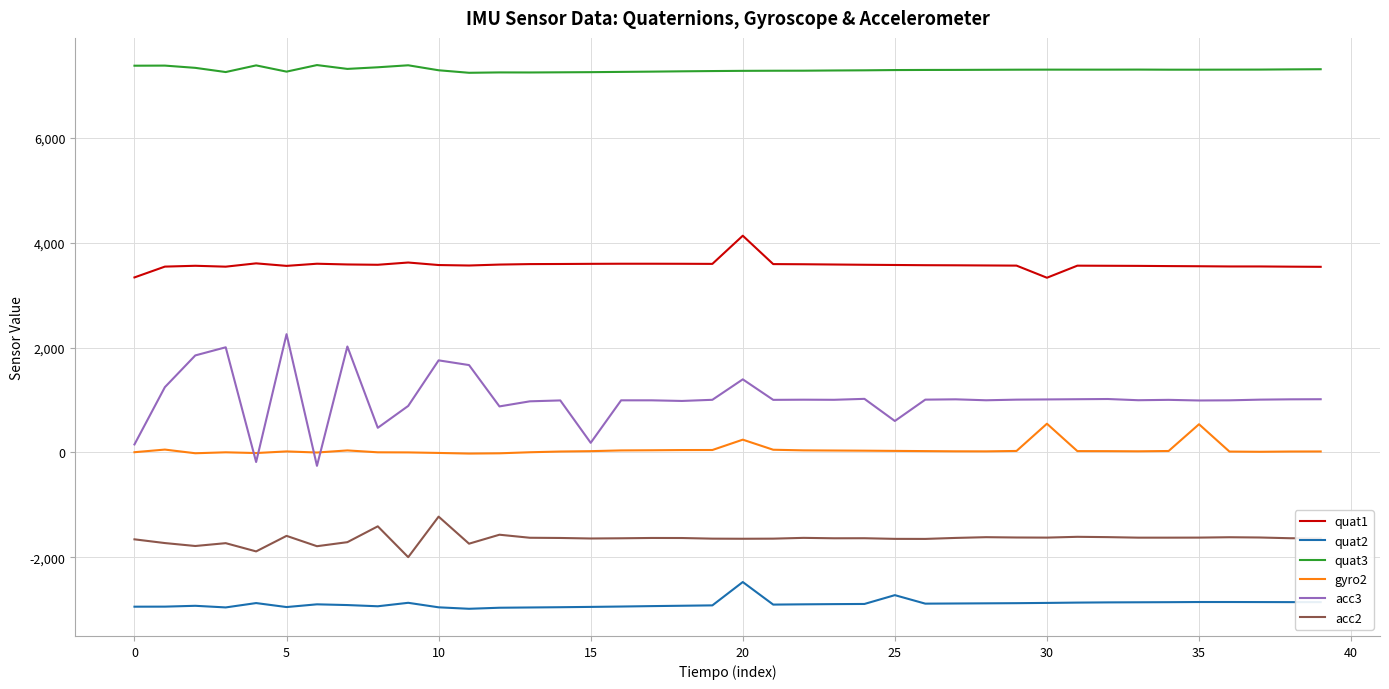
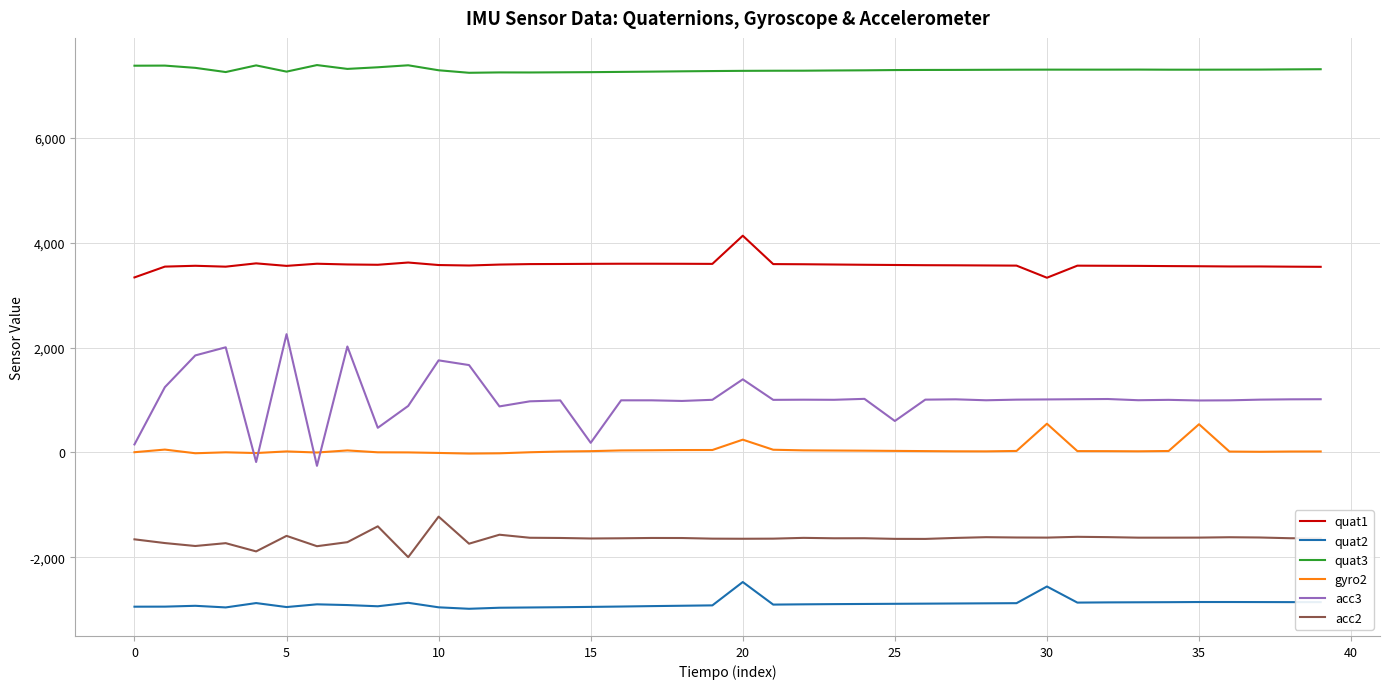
  {
    "quat1": {
      "0": "3,300",
      "5": "3,600",
      "10": "3,600",
      "15": "3,600",
      "20": "4,100",
      "25": "3,600",
      "30": "3,300",
      "35": "3,600"
    },
    "quat2": {
      "0": "-2,900",
      "5": "-2,900",
      "10": "-3,000",
      "15": "-2,900",
      "20": "-2,500",
-     "25": "-2,700",
-     "30": "-2,900",
+     "25": "-2,900",
+     "30": "-2,600",
      "35": "-2,900"
    },
    "quat3": {
      "0": "7,400",
      "5": "7,300",
      "10": "7,300",
      "15": "7,300",
      "20": "7,300",
      "25": "7,300",
      "30": "7,300",
      "35": "7,300"
    },
    "gyro2": {
      "0": "0",
      "5": "0",
      "10": "0",
      "15": "0",
      "20": "200",
      "25": "0",
      "30": "500",
      "35": "500"
    },
    "acc3": {
      "0": "200",
      "5": "2,300",
      "10": "1,800",
      "15": "200",
      "20": "1,400",
      "25": "600",
      "30": "1,000",
      "35": "1,000"
    },
    "acc2": {
      "0": "-1,700",
      "5": "-1,600",
      "10": "-1,200",
      "15": "-1,600",
      "20": "-1,600",
      "25": "-1,600",
      "30": "-1,600",
      "35": "-1,600"
    }
  }
